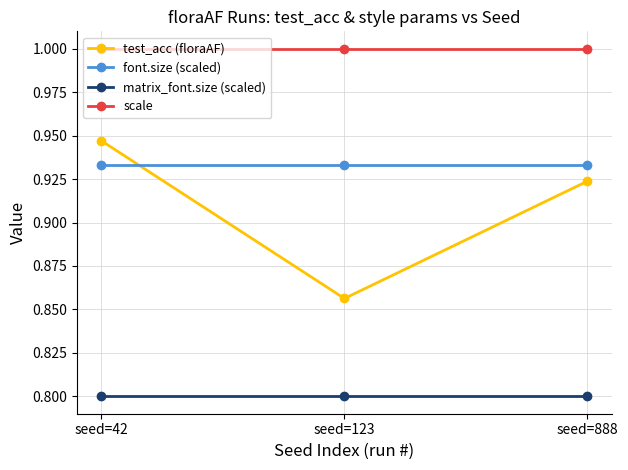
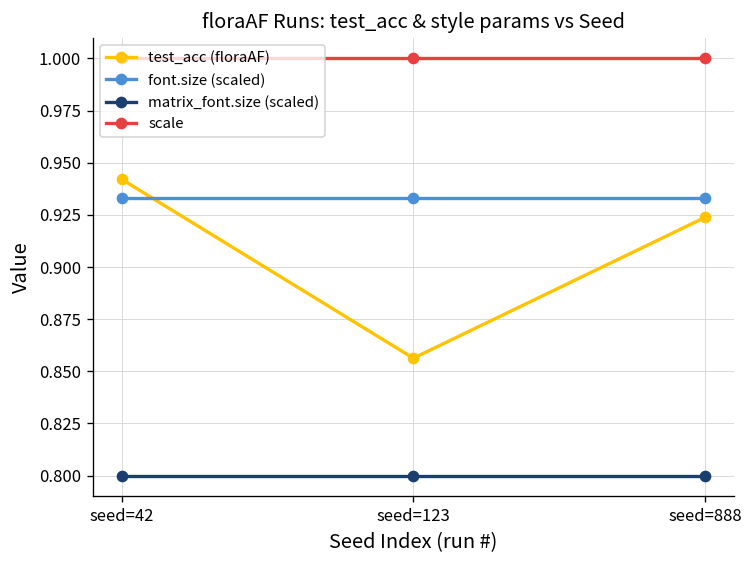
  {
    "test_acc (floraAF)": {
-     "seed=42": 0.947,
+     "seed=42": 0.942,
      "seed=123": 0.856,
      "seed=888": 0.924
    },
    "font.size (scaled)": {
      "seed=42": 0.933,
      "seed=123": 0.933,
      "seed=888": 0.933
    },
    "matrix_font.size (scaled)": {
      "seed=42": 0.800,
      "seed=123": 0.800,
      "seed=888": 0.800
    },
    "scale": {
      "seed=123": 1.000,
      "seed=888": 1.000
    }
  }
